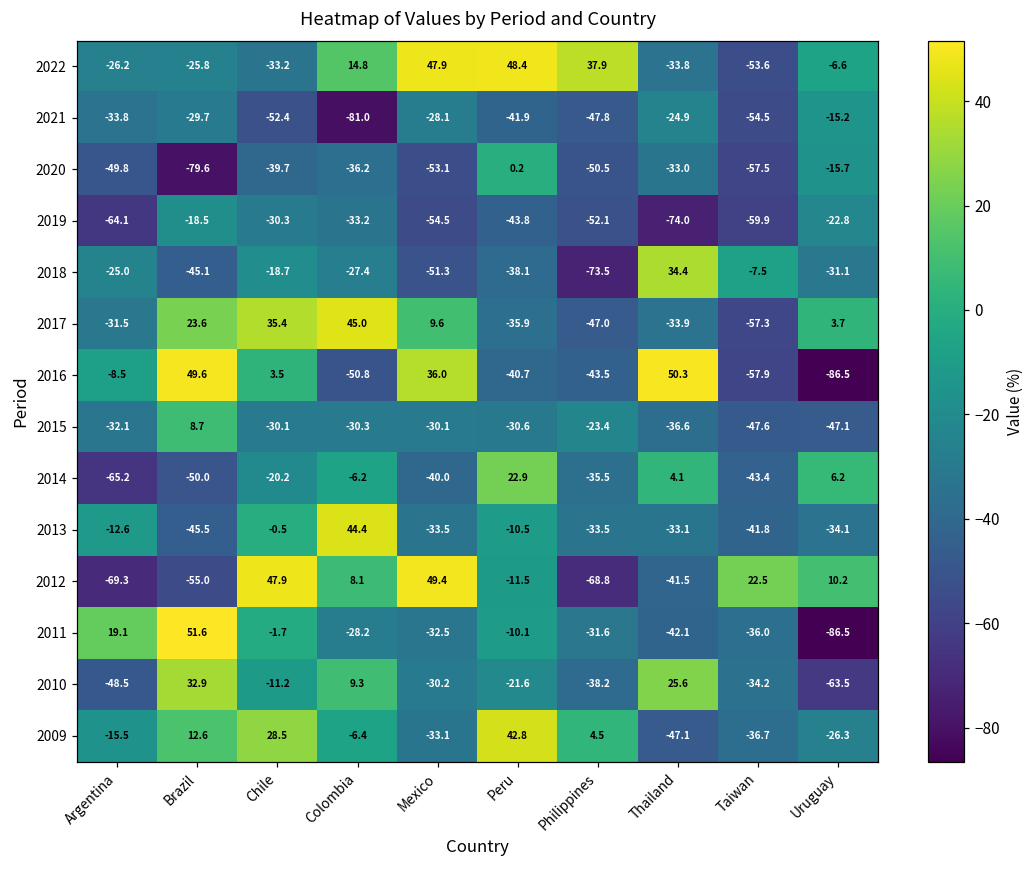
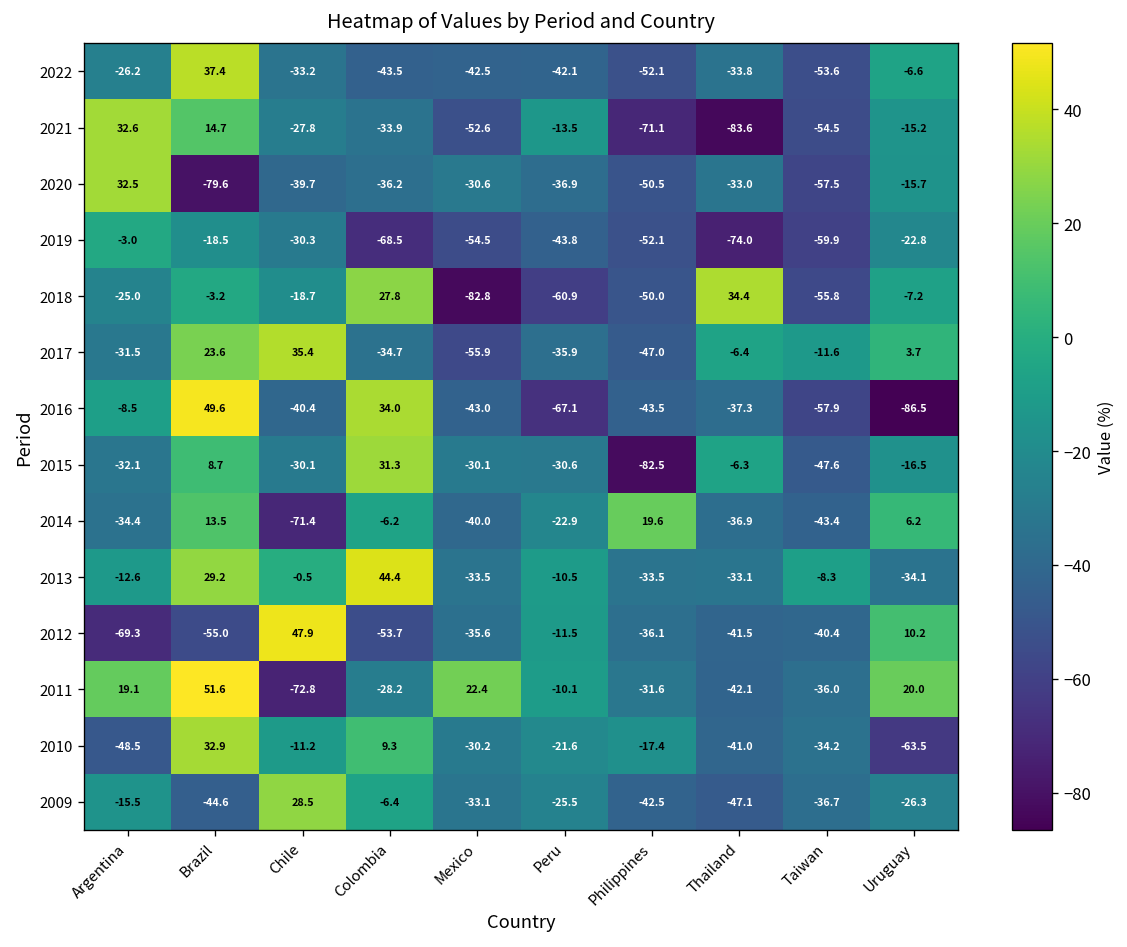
  {
    "2022": {
      "Argentina": -26.2,
-     "Brazil": -25.8,
+     "Brazil": 37.4,
      "Chile": -33.2,
-     "Colombia": 14.8,
-     "Mexico": 47.9,
-     "Peru": 48.4,
-     "Philippines": 37.9,
+     "Colombia": -43.5,
+     "Mexico": -42.5,
+     "Peru": -42.1,
+     "Philippines": -52.1,
      "Thailand": -33.8,
      "Taiwan": -53.6,
      "Uruguay": -6.6
    },
    "2021": {
-     "Argentina": -33.8,
-     "Brazil": -29.7,
-     "Chile": -52.4,
-     "Colombia": -81.0,
-     "Mexico": -28.1,
-     "Peru": -41.9,
-     "Philippines": -47.8,
-     "Thailand": -24.9,
+     "Argentina": 32.6,
+     "Brazil": 14.7,
+     "Chile": -27.8,
+     "Colombia": -33.9,
+     "Mexico": -52.6,
+     "Peru": -13.5,
+     "Philippines": -71.1,
+     "Thailand": -83.6,
      "Taiwan": -54.5,
      "Uruguay": -15.2
    },
    "2020": {
-     "Argentina": -49.8,
+     "Argentina": 32.5,
      "Brazil": -79.6,
      "Chile": -39.7,
      "Colombia": -36.2,
-     "Mexico": -53.1,
-     "Peru": 0.2,
+     "Mexico": -30.6,
+     "Peru": -36.9,
      "Philippines": -50.5,
      "Thailand": -33.0,
      "Taiwan": -57.5,
      "Uruguay": -15.7
    },
    "2019": {
-     "Argentina": -64.1,
+     "Argentina": -3.0,
      "Brazil": -18.5,
      "Chile": -30.3,
-     "Colombia": -33.2,
+     "Colombia": -68.5,
      "Mexico": -54.5,
      "Peru": -43.8,
      "Philippines": -52.1,
      "Thailand": -74.0,
      "Taiwan": -59.9,
      "Uruguay": -22.8
    },
    "2018": {
      "Argentina": -25.0,
-     "Brazil": -45.1,
+     "Brazil": -3.2,
      "Chile": -18.7,
-     "Colombia": -27.4,
-     "Mexico": -51.3,
-     "Peru": -38.1,
-     "Philippines": -73.5,
+     "Colombia": 27.8,
+     "Mexico": -82.8,
+     "Peru": -60.9,
+     "Philippines": -50.0,
      "Thailand": 34.4,
-     "Taiwan": -7.5,
-     "Uruguay": -31.1
+     "Taiwan": -55.8,
+     "Uruguay": -7.2
    },
    "2017": {
      "Argentina": -31.5,
      "Brazil": 23.6,
      "Chile": 35.4,
-     "Colombia": 45.0,
-     "Mexico": 9.6,
+     "Colombia": -34.7,
+     "Mexico": -55.9,
      "Peru": -35.9,
      "Philippines": -47.0,
-     "Thailand": -33.9,
-     "Taiwan": -57.3,
+     "Thailand": -6.4,
+     "Taiwan": -11.6,
      "Uruguay": 3.7
    },
    "2016": {
      "Argentina": -8.5,
      "Brazil": 49.6,
-     "Chile": 3.5,
-     "Colombia": -50.8,
-     "Mexico": 36.0,
-     "Peru": -40.7,
+     "Chile": -40.4,
+     "Colombia": 34.0,
+     "Mexico": -43.0,
+     "Peru": -67.1,
      "Philippines": -43.5,
-     "Thailand": 50.3,
+     "Thailand": -37.3,
      "Taiwan": -57.9,
      "Uruguay": -86.5
    },
    "2015": {
      "Argentina": -32.1,
      "Brazil": 8.7,
      "Chile": -30.1,
-     "Colombia": -30.3,
+     "Colombia": 31.3,
      "Mexico": -30.1,
      "Peru": -30.6,
-     "Philippines": -23.4,
-     "Thailand": -36.6,
+     "Philippines": -82.5,
+     "Thailand": -6.3,
      "Taiwan": -47.6,
-     "Uruguay": -47.1
+     "Uruguay": -16.5
    },
    "2014": {
-     "Argentina": -65.2,
-     "Brazil": -50.0,
-     "Chile": -20.2,
+     "Argentina": -34.4,
+     "Brazil": 13.5,
+     "Chile": -71.4,
      "Colombia": -6.2,
      "Mexico": -40.0,
-     "Peru": 22.9,
-     "Philippines": -35.5,
-     "Thailand": 4.1,
+     "Peru": -22.9,
+     "Philippines": 19.6,
+     "Thailand": -36.9,
      "Taiwan": -43.4,
      "Uruguay": 6.2
    },
    "2013": {
      "Argentina": -12.6,
-     "Brazil": -45.5,
+     "Brazil": 29.2,
      "Chile": -0.5,
      "Colombia": 44.4,
      "Mexico": -33.5,
      "Peru": -10.5,
      "Philippines": -33.5,
      "Thailand": -33.1,
-     "Taiwan": -41.8,
+     "Taiwan": -8.3,
      "Uruguay": -34.1
    },
    "2012": {
      "Argentina": -69.3,
      "Brazil": -55.0,
      "Chile": 47.9,
-     "Colombia": 8.1,
-     "Mexico": 49.4,
+     "Colombia": -53.7,
+     "Mexico": -35.6,
      "Peru": -11.5,
-     "Philippines": -68.8,
+     "Philippines": -36.1,
      "Thailand": -41.5,
-     "Taiwan": 22.5,
+     "Taiwan": -40.4,
      "Uruguay": 10.2
    },
    "2011": {
      "Argentina": 19.1,
      "Brazil": 51.6,
-     "Chile": -1.7,
+     "Chile": -72.8,
      "Colombia": -28.2,
-     "Mexico": -32.5,
+     "Mexico": 22.4,
      "Peru": -10.1,
      "Philippines": -31.6,
      "Thailand": -42.1,
      "Taiwan": -36.0,
-     "Uruguay": -86.5
+     "Uruguay": 20.0
    },
    "2010": {
      "Argentina": -48.5,
      "Brazil": 32.9,
      "Chile": -11.2,
      "Colombia": 9.3,
      "Mexico": -30.2,
      "Peru": -21.6,
-     "Philippines": -38.2,
-     "Thailand": 25.6,
+     "Philippines": -17.4,
+     "Thailand": -41.0,
      "Taiwan": -34.2,
      "Uruguay": -63.5
    },
    "2009": {
      "Argentina": -15.5,
-     "Brazil": 12.6,
+     "Brazil": -44.6,
      "Chile": 28.5,
      "Colombia": -6.4,
      "Mexico": -33.1,
-     "Peru": 42.8,
-     "Philippines": 4.5,
+     "Peru": -25.5,
+     "Philippines": -42.5,
      "Thailand": -47.1,
      "Taiwan": -36.7,
      "Uruguay": -26.3
    }
  }
